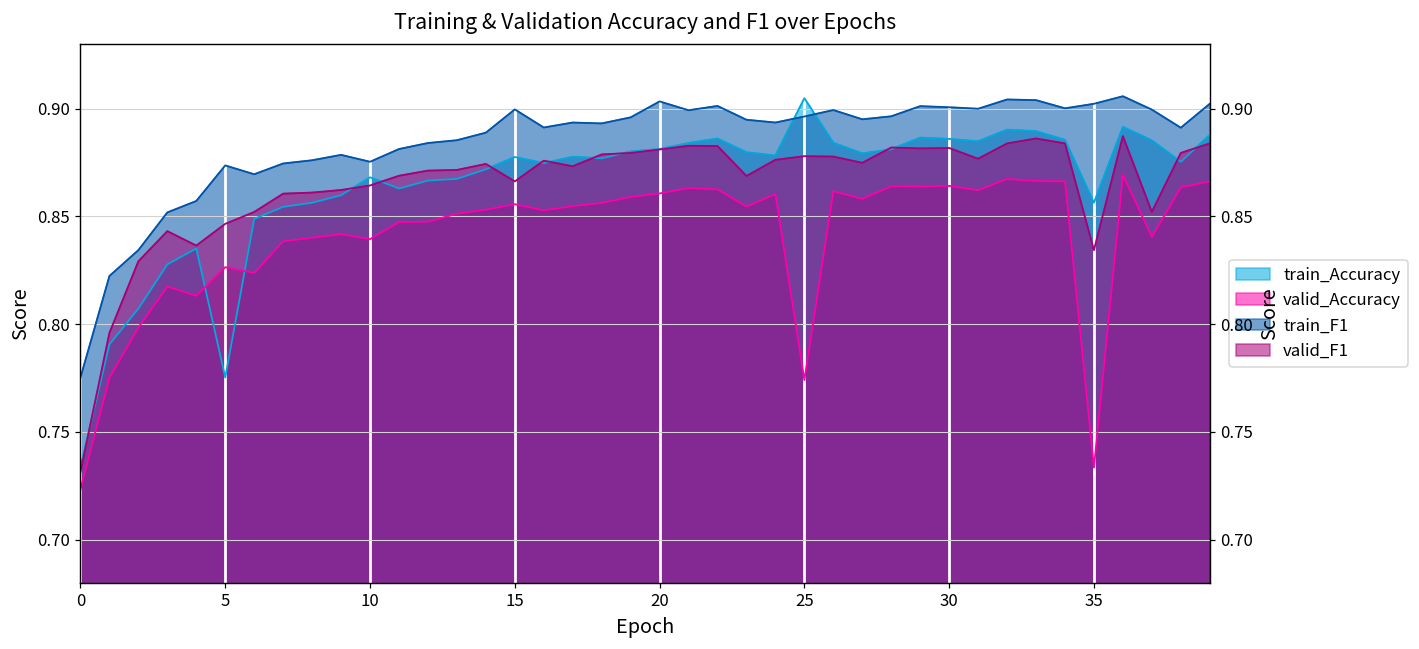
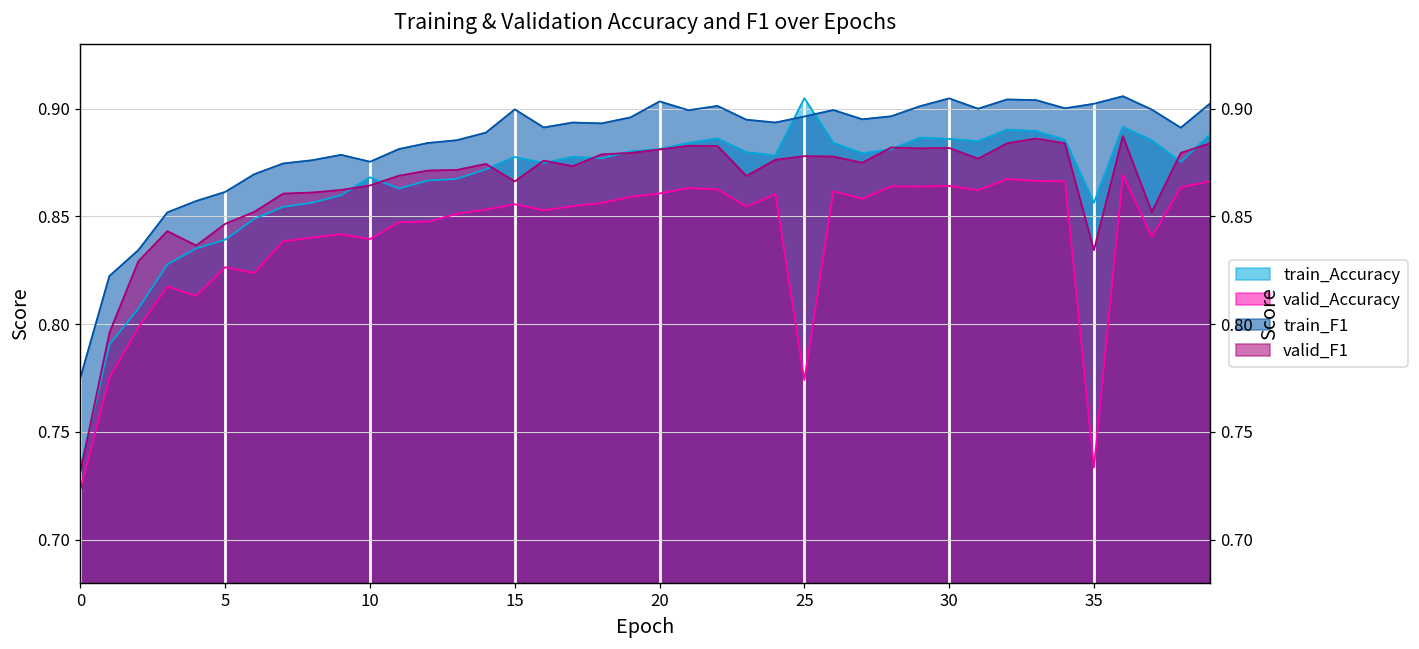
  {
    "train_Accuracy": {
      "0": 0.734,
-     "5": 0.775,
+     "5": 0.839,
      "10": 0.868,
      "15": 0.878,
      "25": 0.905,
      "30": 0.886,
      "35": 0.856
    },
    "valid_Accuracy": {
      "0": 0.723,
      "5": 0.826,
      "10": 0.839,
      "15": 0.856,
      "20": 0.861,
      "25": 0.774,
      "30": 0.864,
      "35": 0.733
    },
    "train_F1": {
      "0": 0.775,
-     "5": 0.874,
+     "5": 0.861,
      "10": 0.875,
      "15": 0.900,
      "20": 0.903,
      "25": 0.896,
-     "30": 0.901,
+     "30": 0.905,
      "35": 0.902
    },
    "valid_F1": {
      "0": 0.731,
      "5": 0.847,
      "10": 0.864,
      "15": 0.866,
      "25": 0.878,
      "30": 0.882,
      "35": 0.834
    }
  }
